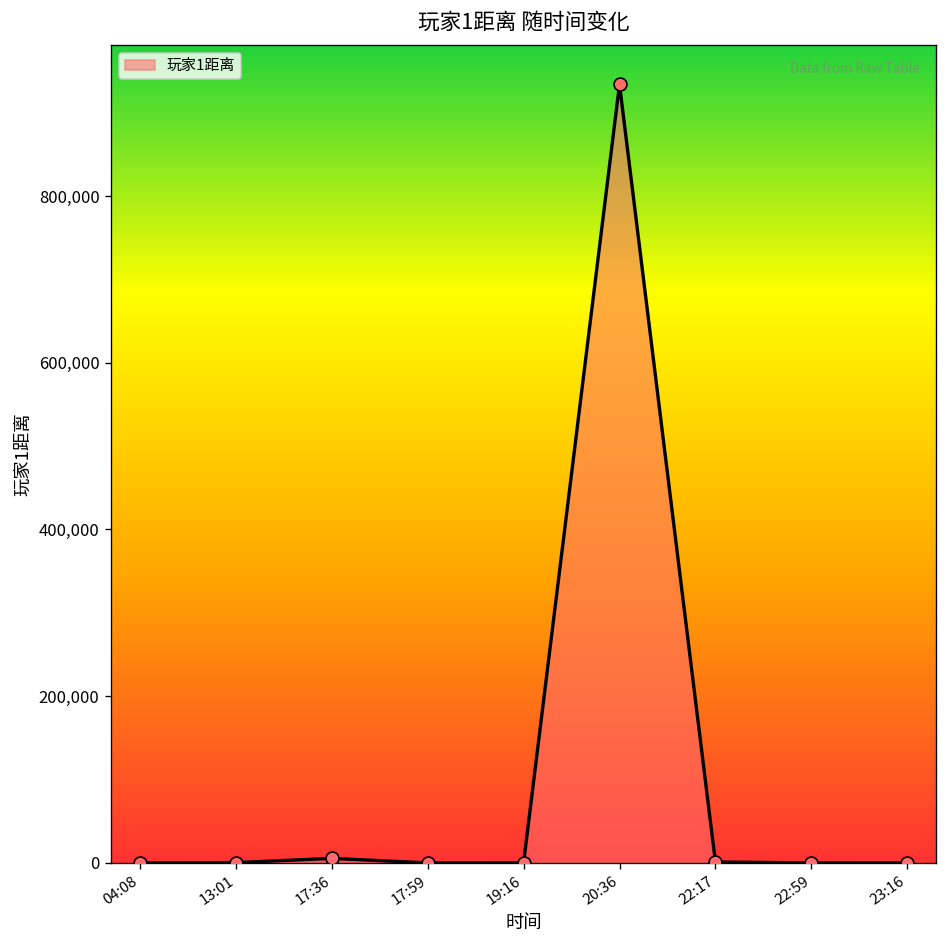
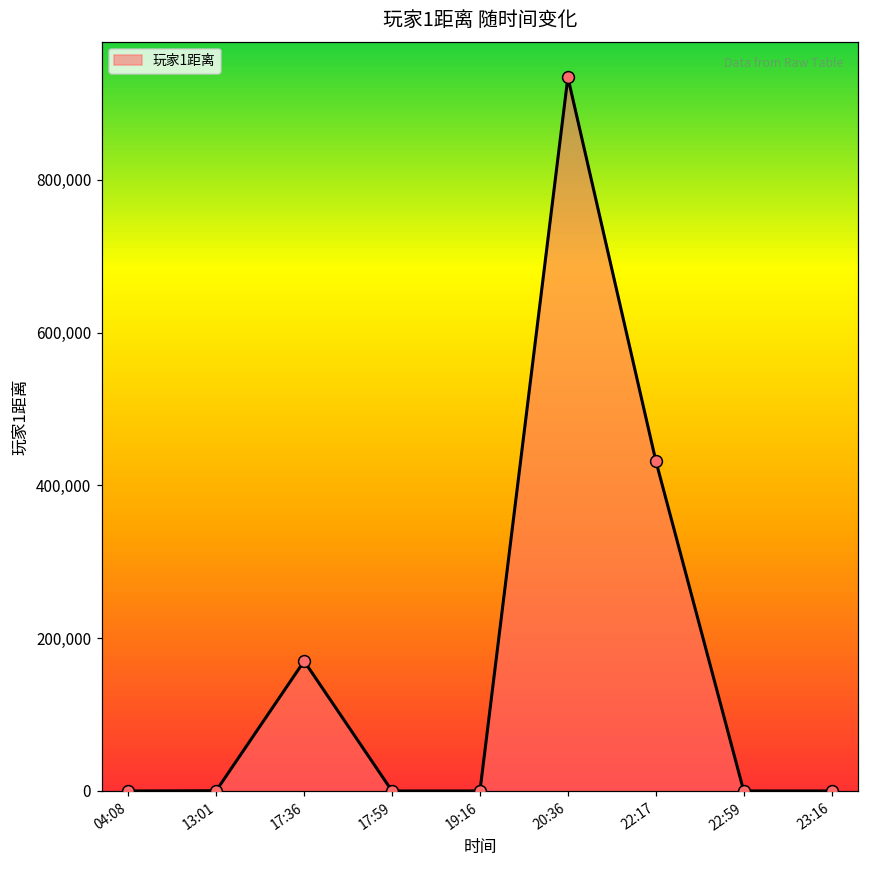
  {
    "04:08": "0",
    "13:01": "0",
-   "17:36": "10,000",
+   "17:36": "170,000",
    "17:59": "0",
    "19:16": "0",
    "20:36": "930,000",
-   "22:17": "0",
+   "22:17": "430,000",
    "22:59": "0",
    "23:16": "0"
  }
